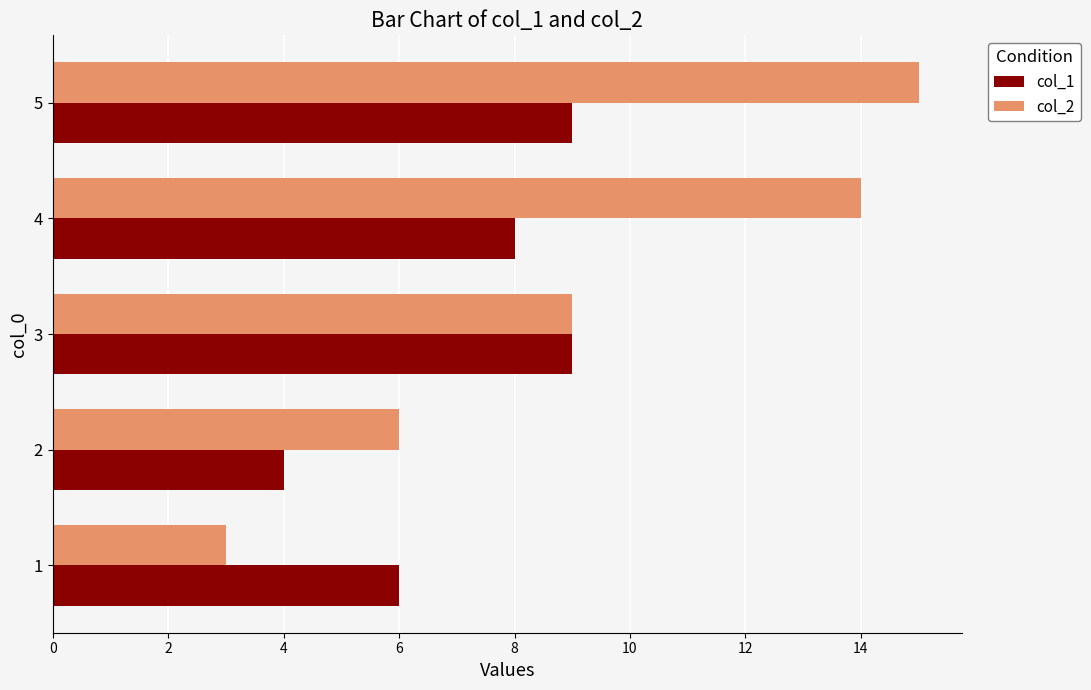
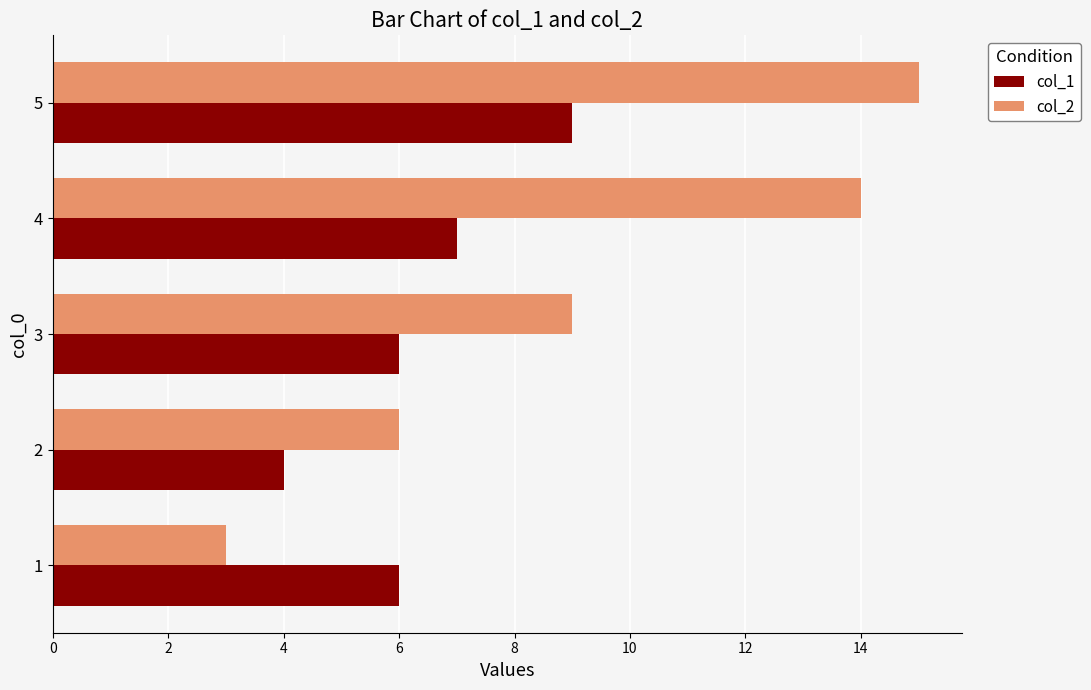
  {
    "col_1": {
      "5": 9,
-     "4": 8,
-     "3": 9,
+     "4": 7,
+     "3": 6,
      "2": 4,
      "1": 6
    },
    "col_2": {
      "5": 15,
      "4": 14,
      "3": 9,
      "2": 6,
      "1": 3
    }
  }
